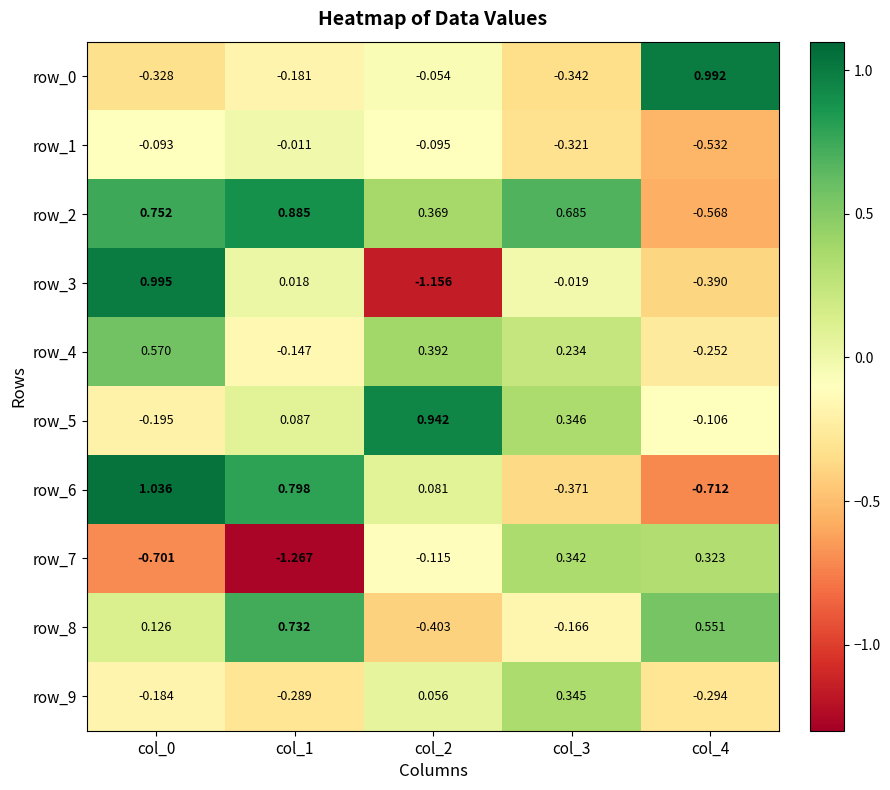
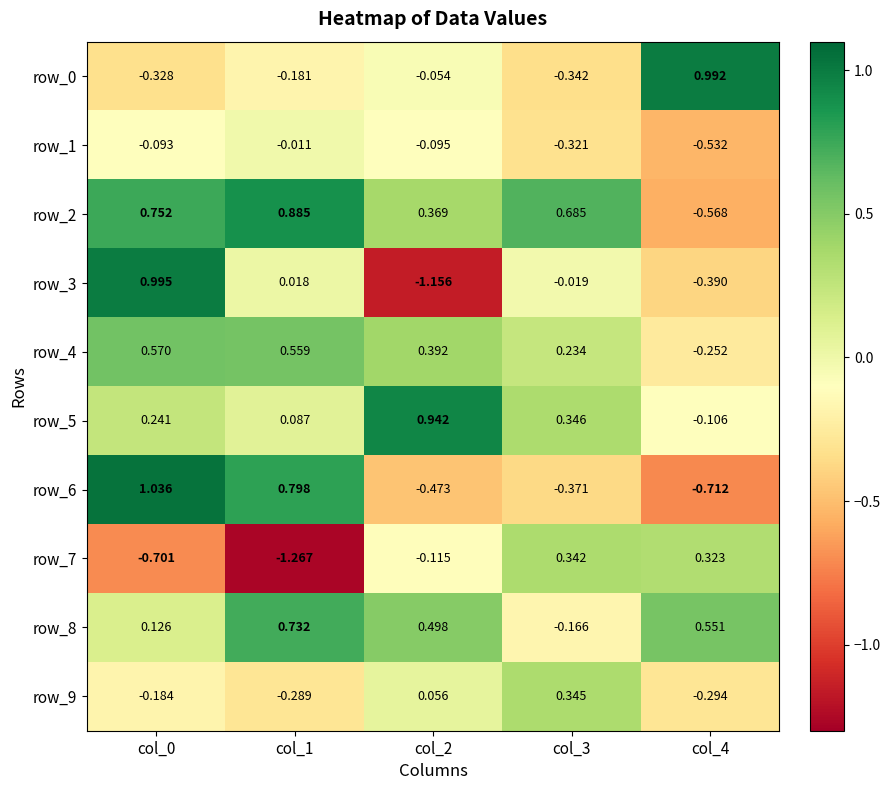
  {
    "row_0": {
      "col_0": -0.328,
      "col_1": -0.181,
      "col_2": -0.054,
      "col_3": -0.342,
      "col_4": 0.992
    },
    "row_1": {
      "col_0": -0.093,
      "col_1": -0.011,
      "col_2": -0.095,
      "col_3": -0.321,
      "col_4": -0.532
    },
    "row_2": {
      "col_0": 0.752,
      "col_1": 0.885,
      "col_2": 0.369,
      "col_3": 0.685,
      "col_4": -0.568
    },
    "row_3": {
      "col_0": 0.995,
      "col_1": 0.018,
      "col_2": -1.156,
      "col_3": -0.019,
      "col_4": -0.390
    },
    "row_4": {
      "col_0": 0.570,
-     "col_1": -0.147,
+     "col_1": 0.559,
      "col_2": 0.392,
      "col_3": 0.234,
      "col_4": -0.252
    },
    "row_5": {
-     "col_0": -0.195,
+     "col_0": 0.241,
      "col_1": 0.087,
      "col_2": 0.942,
      "col_3": 0.346,
      "col_4": -0.106
    },
    "row_6": {
      "col_0": 1.036,
      "col_1": 0.798,
-     "col_2": 0.081,
+     "col_2": -0.473,
      "col_3": -0.371,
      "col_4": -0.712
    },
    "row_7": {
      "col_0": -0.701,
      "col_1": -1.267,
      "col_2": -0.115,
      "col_3": 0.342,
      "col_4": 0.323
    },
    "row_8": {
      "col_0": 0.126,
      "col_1": 0.732,
-     "col_2": -0.403,
+     "col_2": 0.498,
      "col_3": -0.166,
      "col_4": 0.551
    },
    "row_9": {
      "col_0": -0.184,
      "col_1": -0.289,
      "col_2": 0.056,
      "col_3": 0.345,
      "col_4": -0.294
    }
  }
